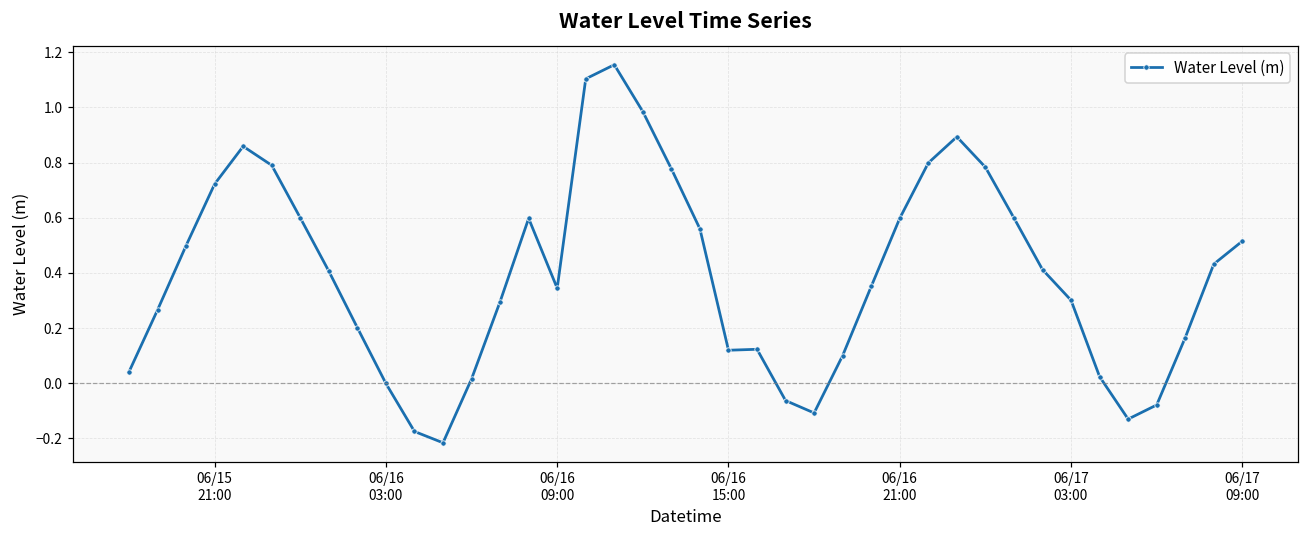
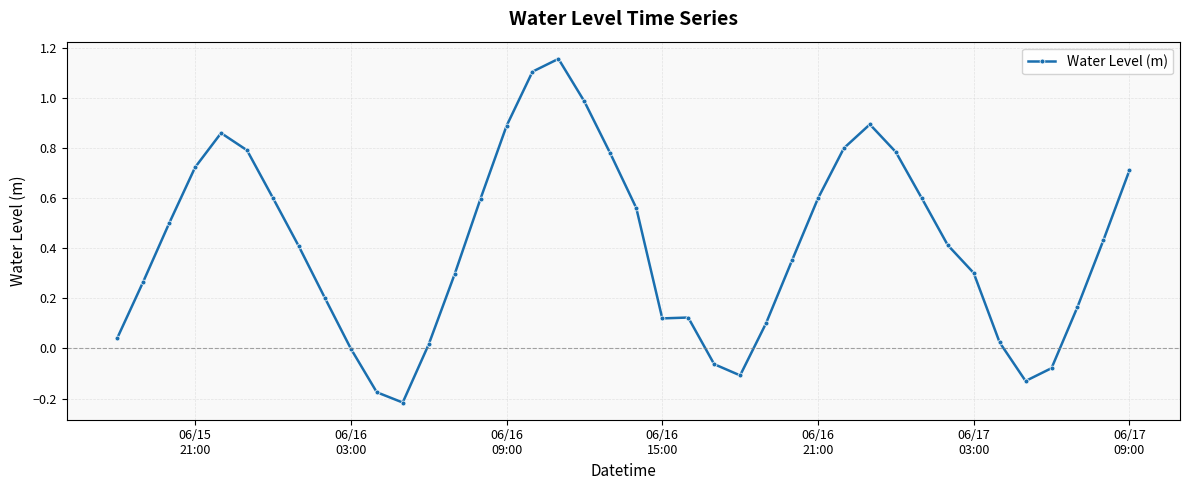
  {
    "06/15 21:00": 0.72,
    "06/16 03:00": 0.00,
-   "06/16 09:00": 0.34,
+   "06/16 09:00": 0.89,
    "06/16 15:00": 0.12,
    "06/16 21:00": 0.60,
    "06/17 03:00": 0.30,
-   "06/17 09:00": 0.52
+   "06/17 09:00": 0.71
  }
